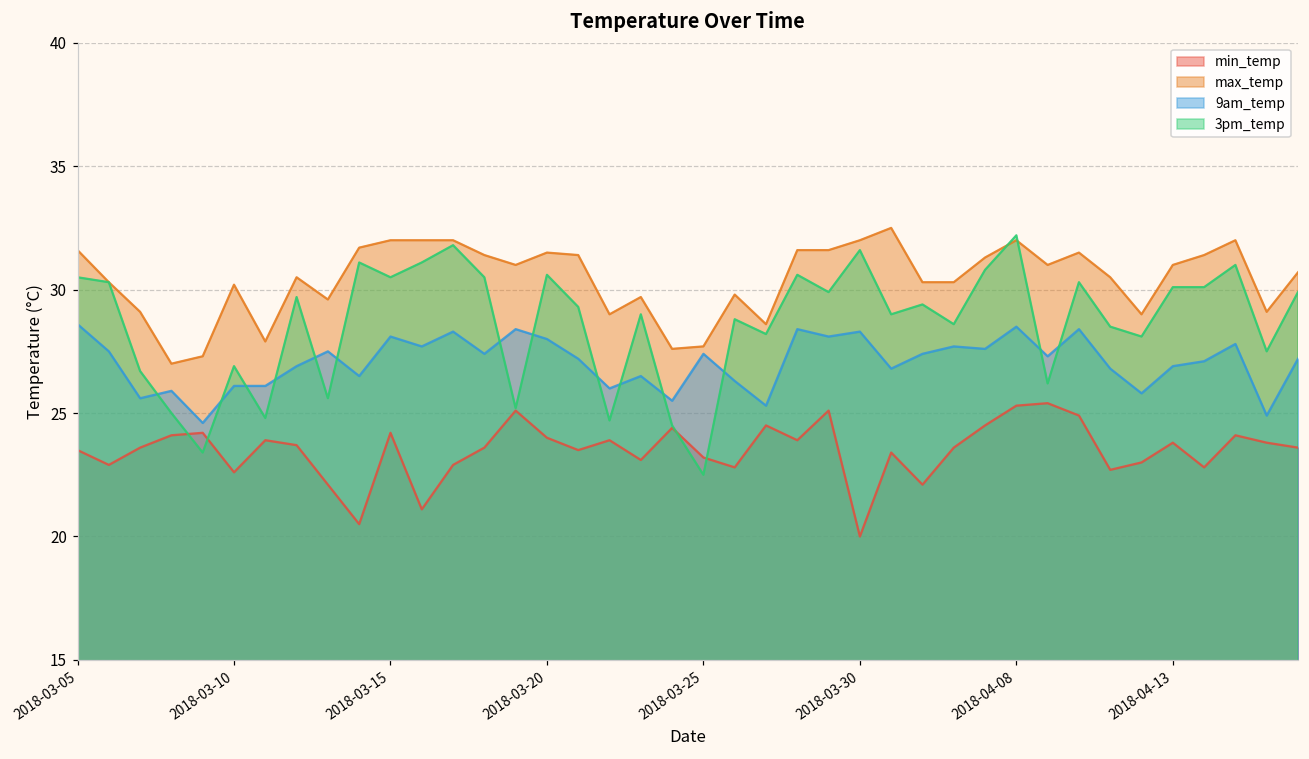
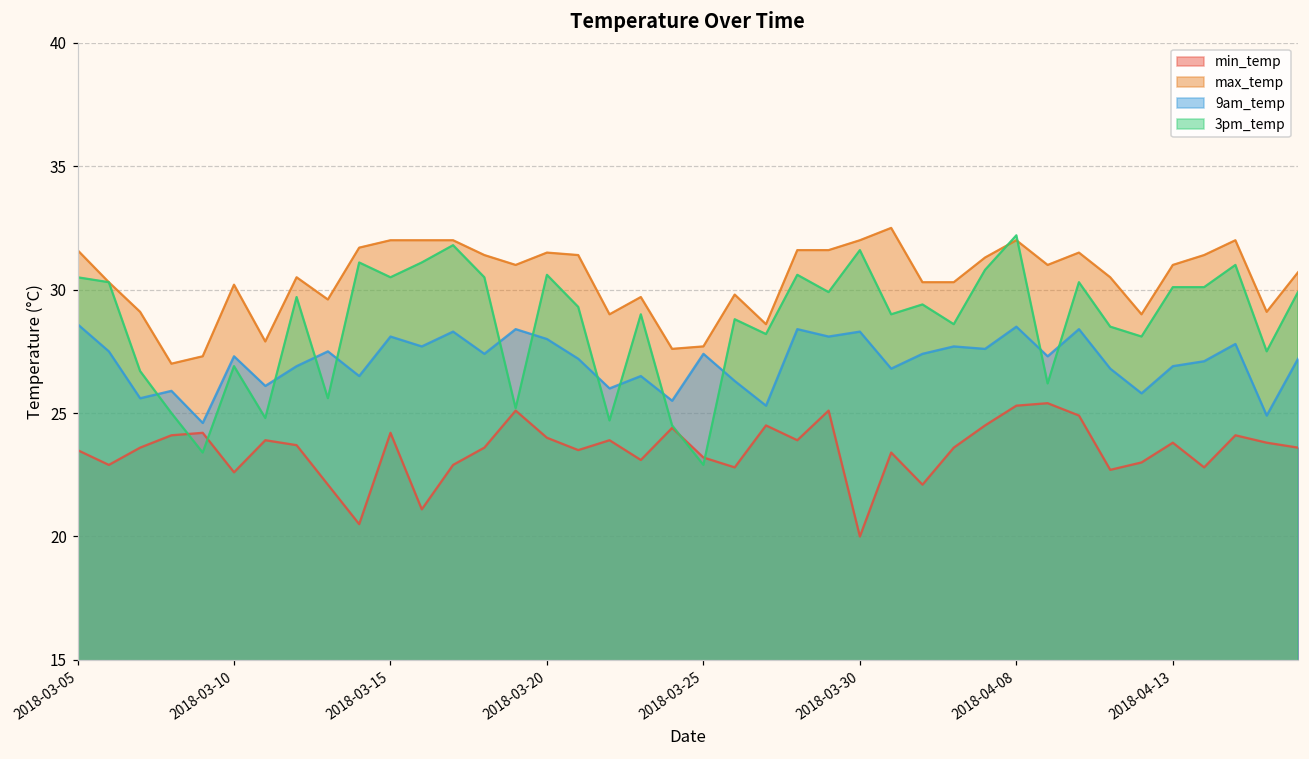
  {
    "9am_temp": {
      "2018-03-05": 28.6,
-     "2018-03-10": 26.1,
+     "2018-03-10": 27.3,
      "2018-03-15": 28.1,
      "2018-03-20": 28.0,
      "2018-03-25": 27.4,
      "2018-03-30": 28.3,
      "2018-04-08": 28.5,
      "2018-04-13": 26.9
    },
    "3pm_temp": {
      "2018-03-05": 30.5,
      "2018-03-10": 26.9,
      "2018-03-15": 30.5,
      "2018-03-20": 30.6,
-     "2018-03-25": 22.5,
+     "2018-03-25": 22.9,
      "2018-03-30": 31.6,
      "2018-04-08": 32.2,
      "2018-04-13": 30.1
    }
  }
